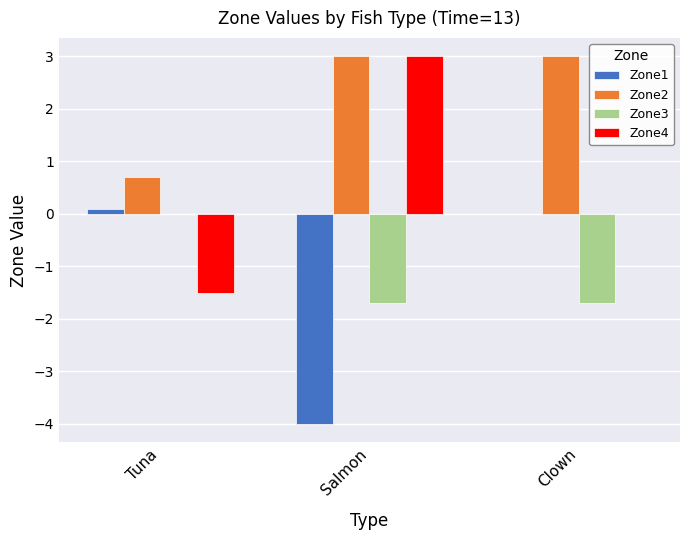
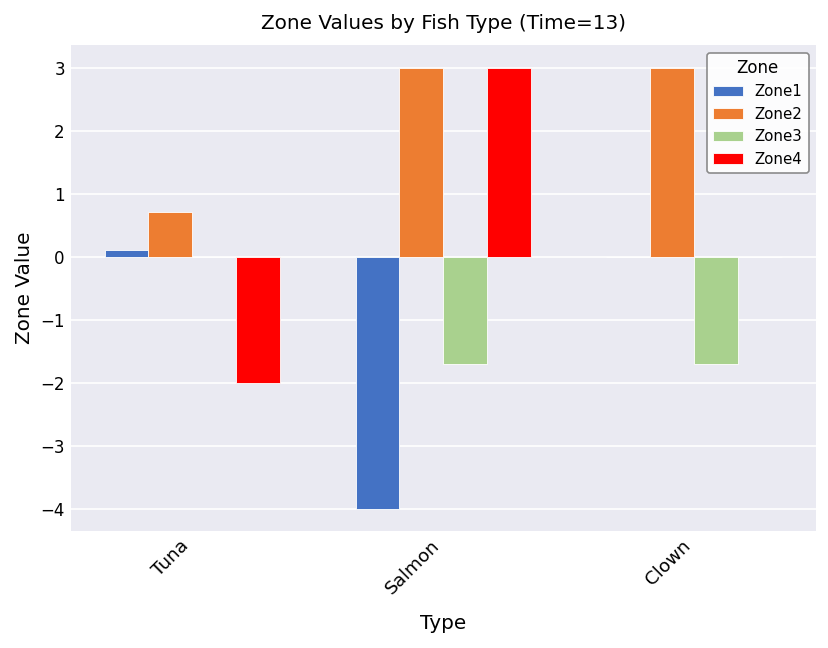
  {
    "Zone1": {
      "Tuna": 0.1,
      "Salmon": -4.0,
      "Clown": 0.0
    },
    "Zone2": {
      "Tuna": 0.7,
      "Salmon": 3.0,
      "Clown": 3.0
    },
    "Zone3": {
      "Tuna": 0.0,
      "Salmon": -1.7,
      "Clown": -1.7
    },
    "Zone4": {
-     "Tuna": -1.5,
+     "Tuna": -2.0,
      "Salmon": 3.0,
      "Clown": 0.0
    }
  }
